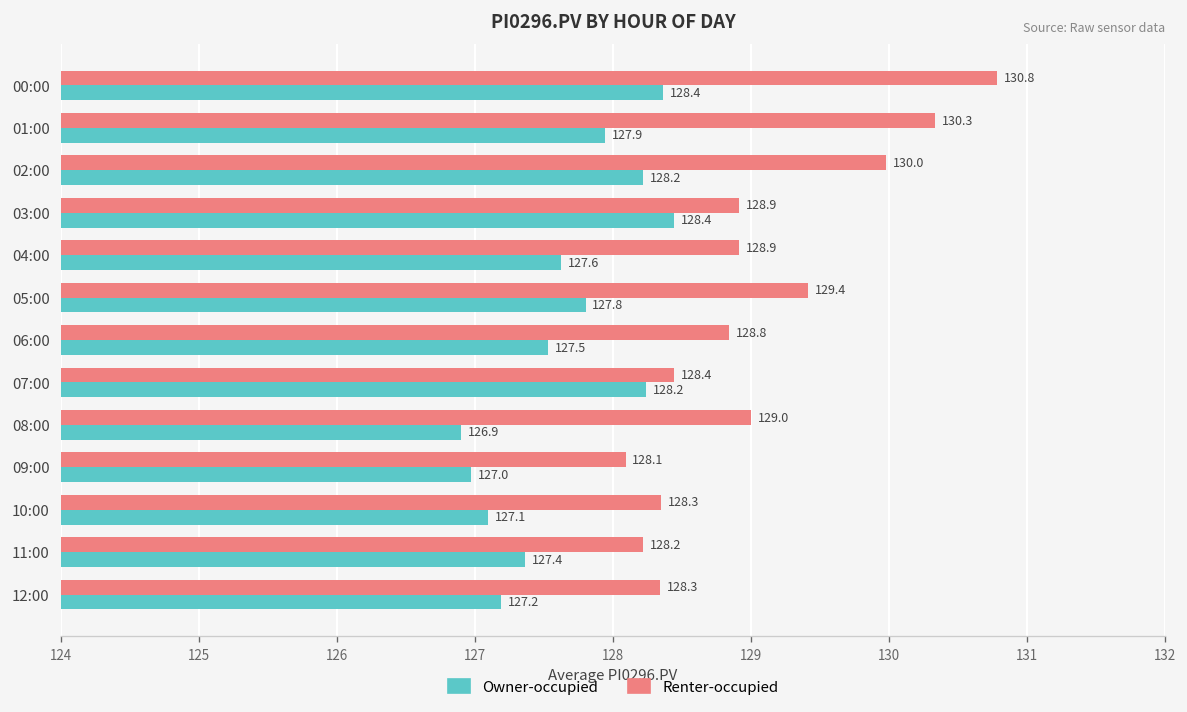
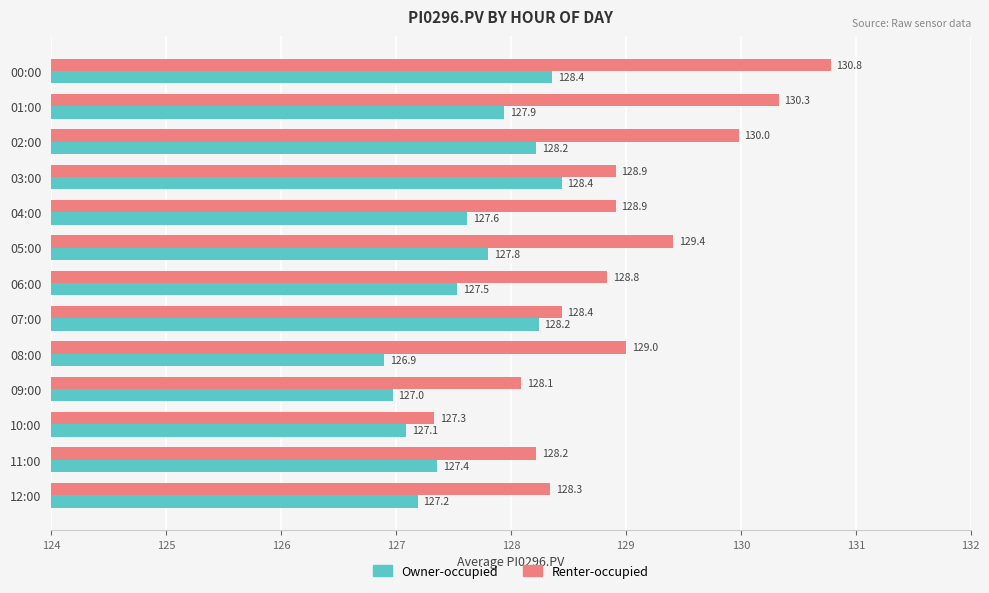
  {
    "Owner-occupied": {
      "00:00": 128.4,
      "01:00": 127.9,
      "02:00": 128.2,
      "03:00": 128.4,
      "04:00": 127.6,
      "05:00": 127.8,
      "06:00": 127.5,
      "07:00": 128.2,
      "08:00": 126.9,
      "09:00": 127.0,
      "10:00": 127.1,
      "11:00": 127.4,
      "12:00": 127.2
    },
    "Renter-occupied": {
      "00:00": 130.8,
      "01:00": 130.3,
      "02:00": 130.0,
      "03:00": 128.9,
      "04:00": 128.9,
      "05:00": 129.4,
      "06:00": 128.8,
      "07:00": 128.4,
      "08:00": 129.0,
      "09:00": 128.1,
-     "10:00": 128.3,
+     "10:00": 127.3,
      "11:00": 128.2,
      "12:00": 128.3
    }
  }
